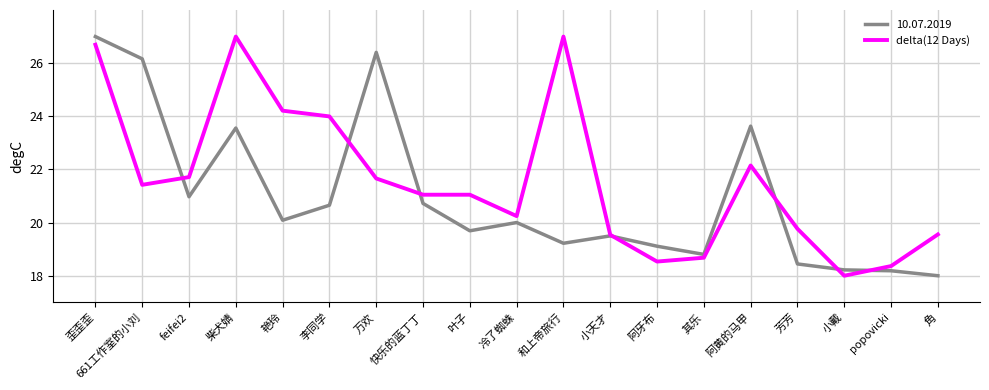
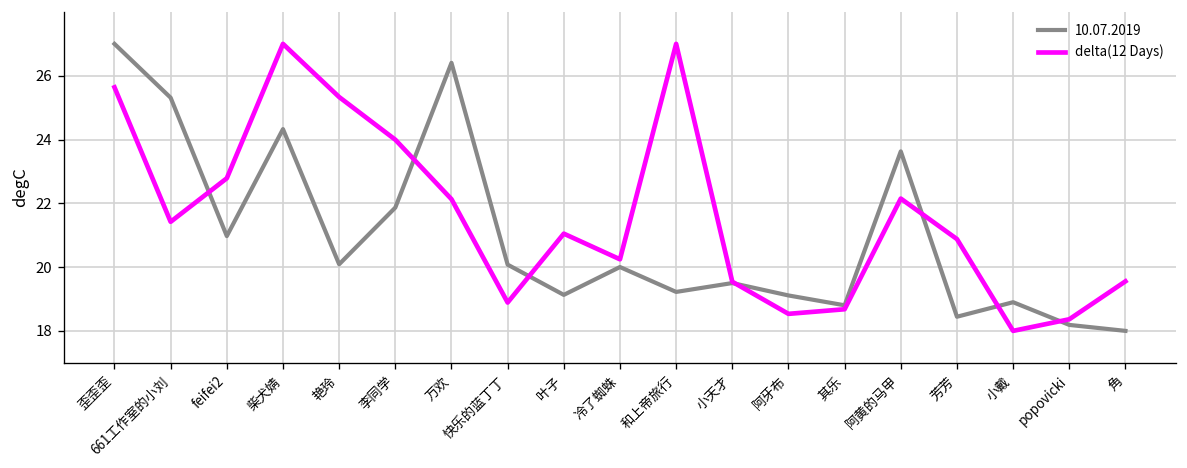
  {
    "10.07.2019": {
      "歪歪歪": 27.0,
-     "661工作室的小刘": 26.2,
+     "661工作室的小刘": 25.3,
      "feifei2": 21.0,
-     "柴犬婧": 23.6,
+     "柴犬婧": 24.3,
      "艳玲": 20.1,
-     "李同学": 20.7,
+     "李同学": 21.9,
      "万欢": 26.4,
-     "快乐的蓝丁丁": 20.7,
-     "叶子": 19.7,
+     "快乐的蓝丁丁": 20.1,
+     "叶子": 19.1,
      "冷了蜘蛛": 20.0,
      "和上帝旅行": 19.2,
      "阿牙布": 19.1,
      "其乐": 18.8,
      "阿黄的马甲": 23.6,
      "芳芳": 18.4,
-     "小戴": 18.2,
+     "小戴": 18.9,
      "popovicki": 18.2,
      "角": 18.0
    },
    "delta(12 Days)": {
-     "歪歪歪": 26.7,
+     "歪歪歪": 25.6,
      "661工作室的小刘": 21.4,
-     "feifei2": 21.7,
+     "feifei2": 22.8,
      "柴犬婧": 27.0,
-     "艳玲": 24.2,
+     "艳玲": 25.3,
      "李同学": 24.0,
-     "万欢": 21.7,
-     "快乐的蓝丁丁": 21.0,
+     "万欢": 22.1,
+     "快乐的蓝丁丁": 18.9,
      "叶子": 21.0,
      "冷了蜘蛛": 20.2,
      "和上帝旅行": 27.0,
      "阿牙布": 18.5,
      "其乐": 18.7,
      "阿黄的马甲": 22.1,
-     "芳芳": 19.8,
+     "芳芳": 20.9,
      "小戴": 18.0,
      "popovicki": 18.4,
      "角": 19.6
    }
  }
